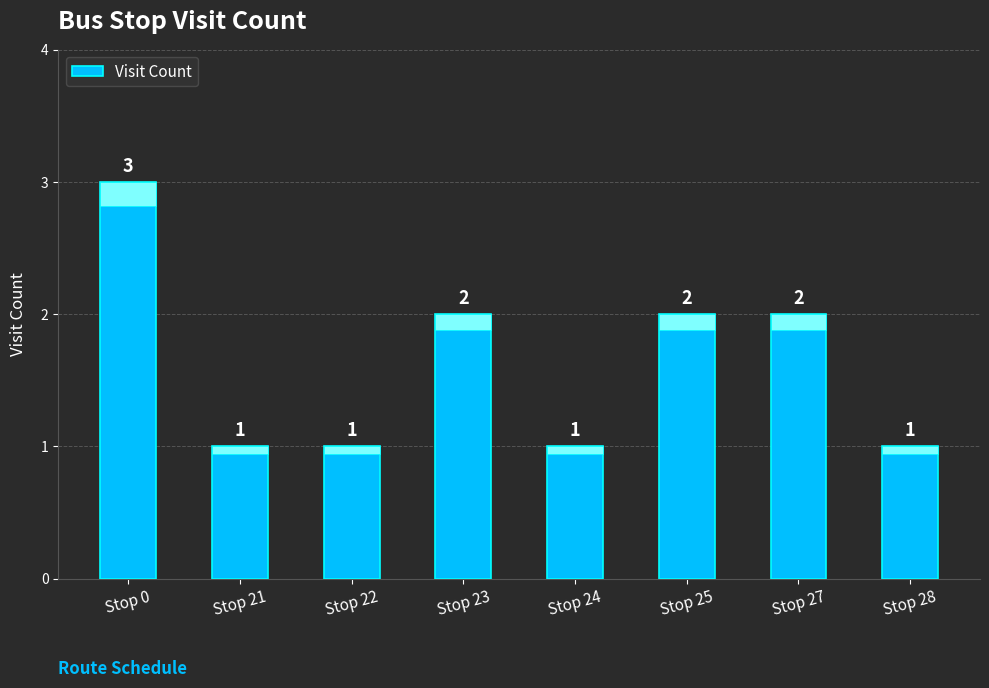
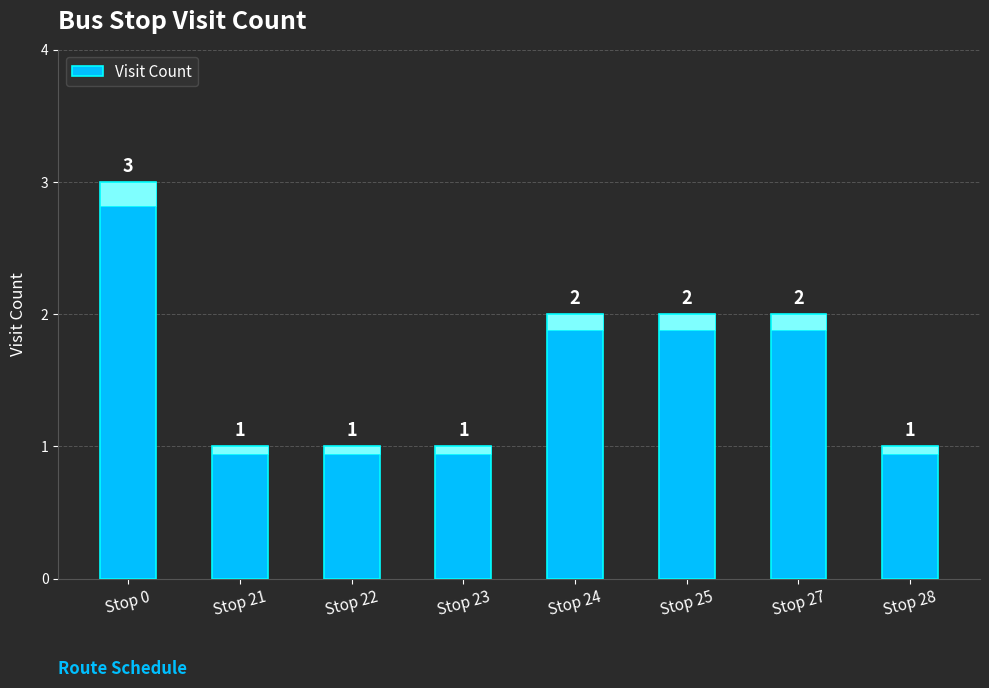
  {
    "Visit Count": {
      "Stop 0": 3,
      "Stop 21": 1,
      "Stop 22": 1,
-     "Stop 23": 2,
-     "Stop 24": 1,
+     "Stop 23": 1,
+     "Stop 24": 2,
      "Stop 25": 2,
      "Stop 27": 2,
      "Stop 28": 1
    }
  }
